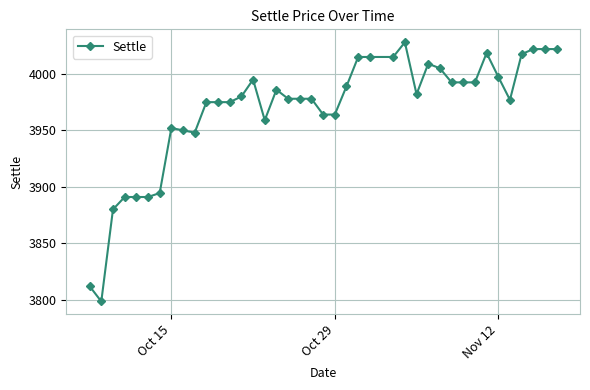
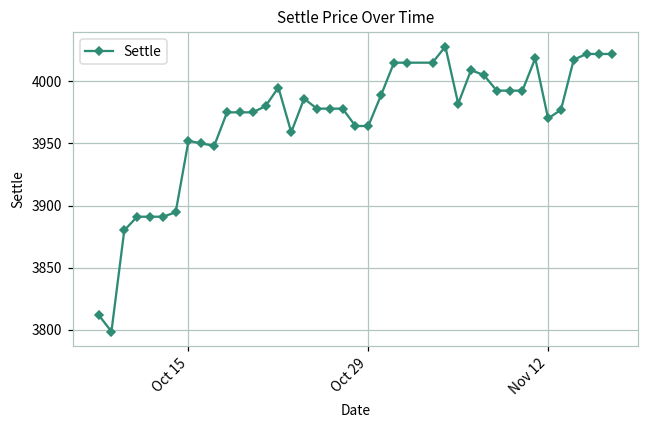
  {
    "Oct 15": 3952,
    "Oct 29": 3964,
-   "Nov 12": 3998
+   "Nov 12": 3970
  }
